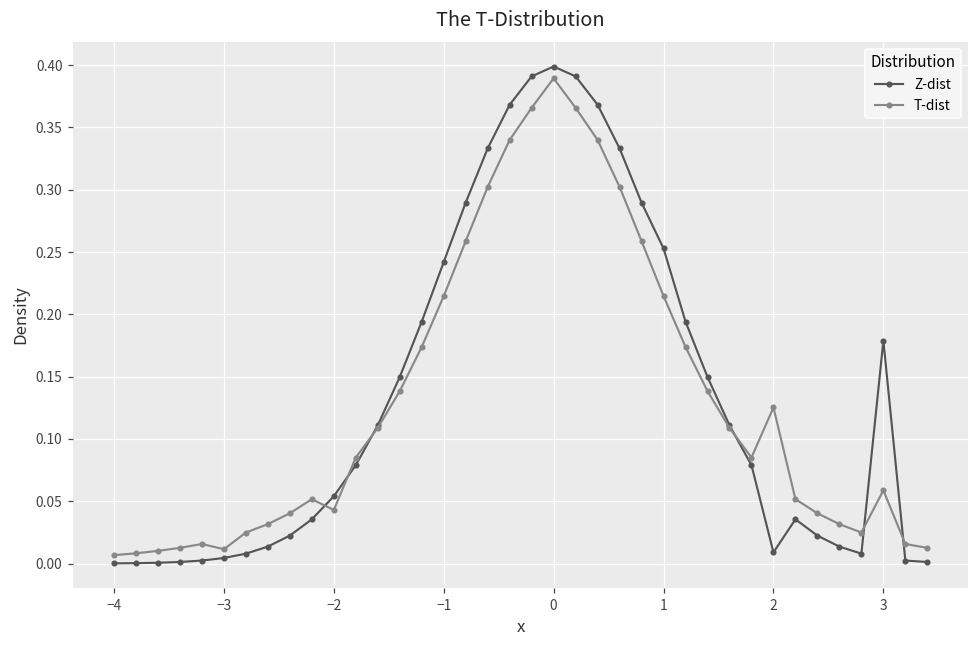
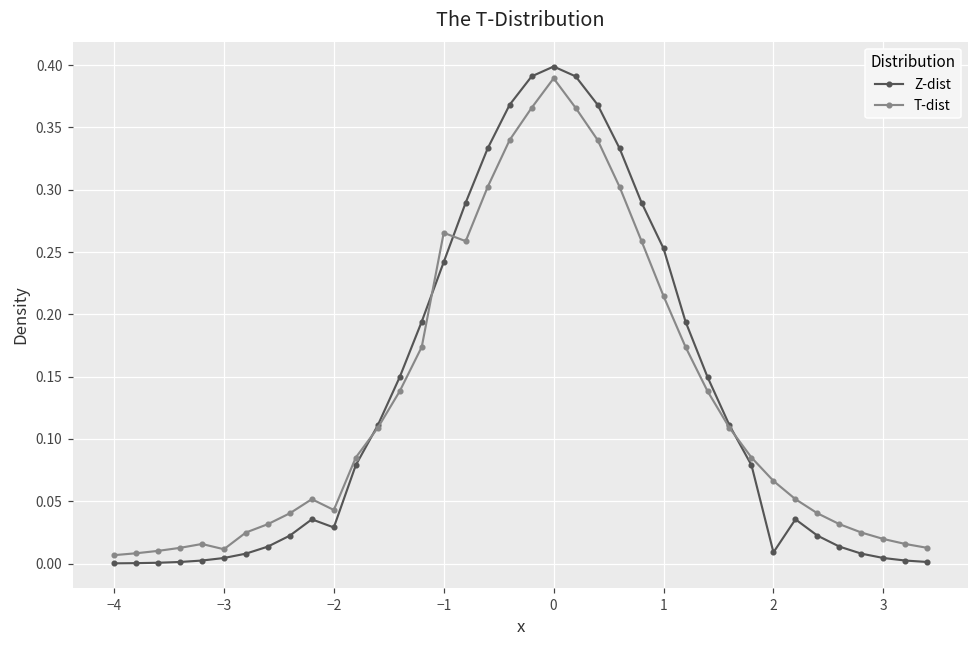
  {
    "Z-dist": {
      "−4": 0.000,
      "−3": 0.004,
-     "−2": 0.054,
+     "−2": 0.029,
      "−1": 0.242,
      "0": 0.399,
      "1": 0.253,
      "2": 0.009,
-     "3": 0.179
+     "3": 0.004
    },
    "T-dist": {
      "−4": 0.007,
      "−3": 0.011,
      "−2": 0.043,
-     "−1": 0.215,
+     "−1": 0.265,
      "0": 0.389,
      "1": 0.215,
-     "2": 0.125,
-     "3": 0.059
+     "2": 0.066,
+     "3": 0.020
    }
  }
